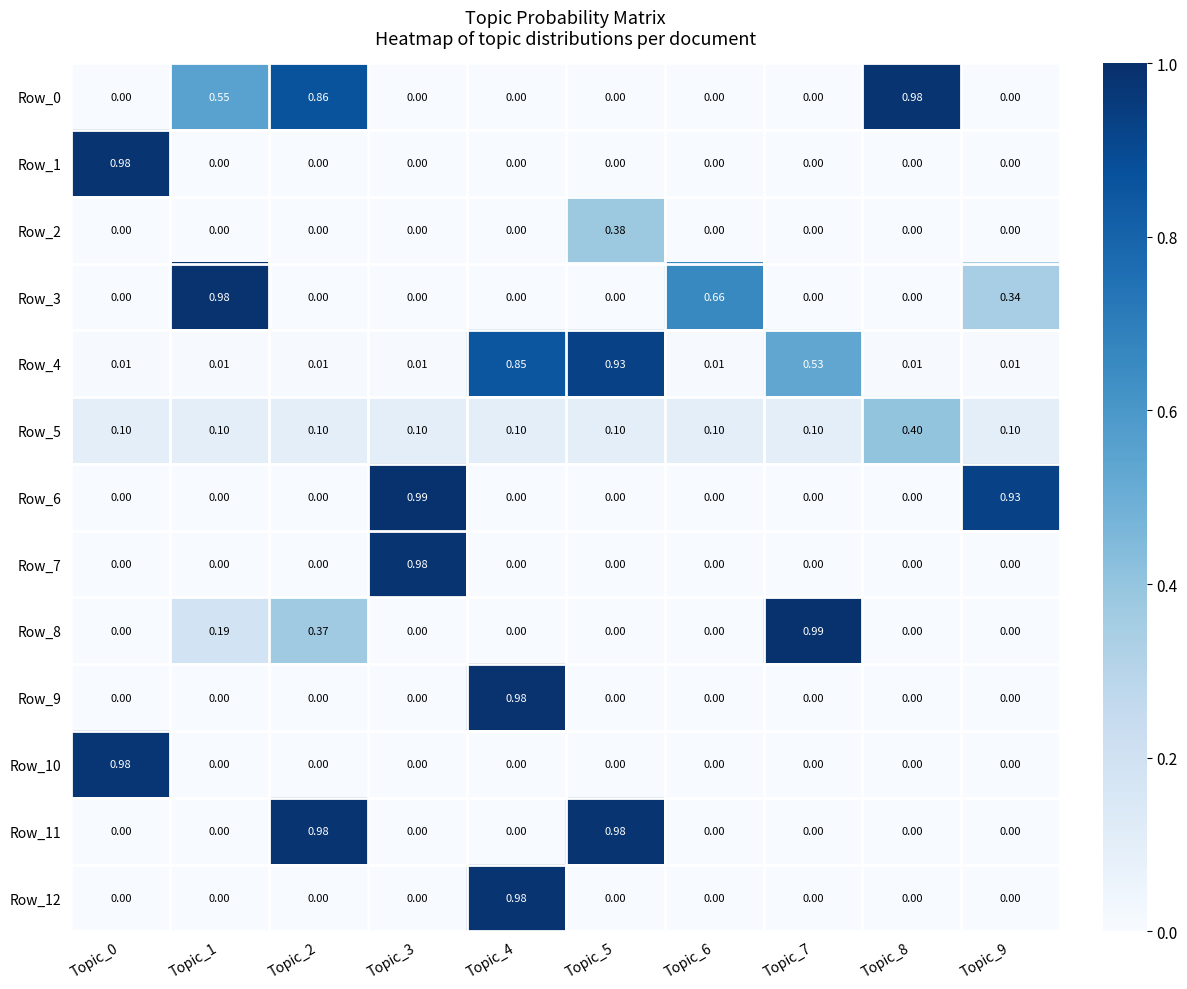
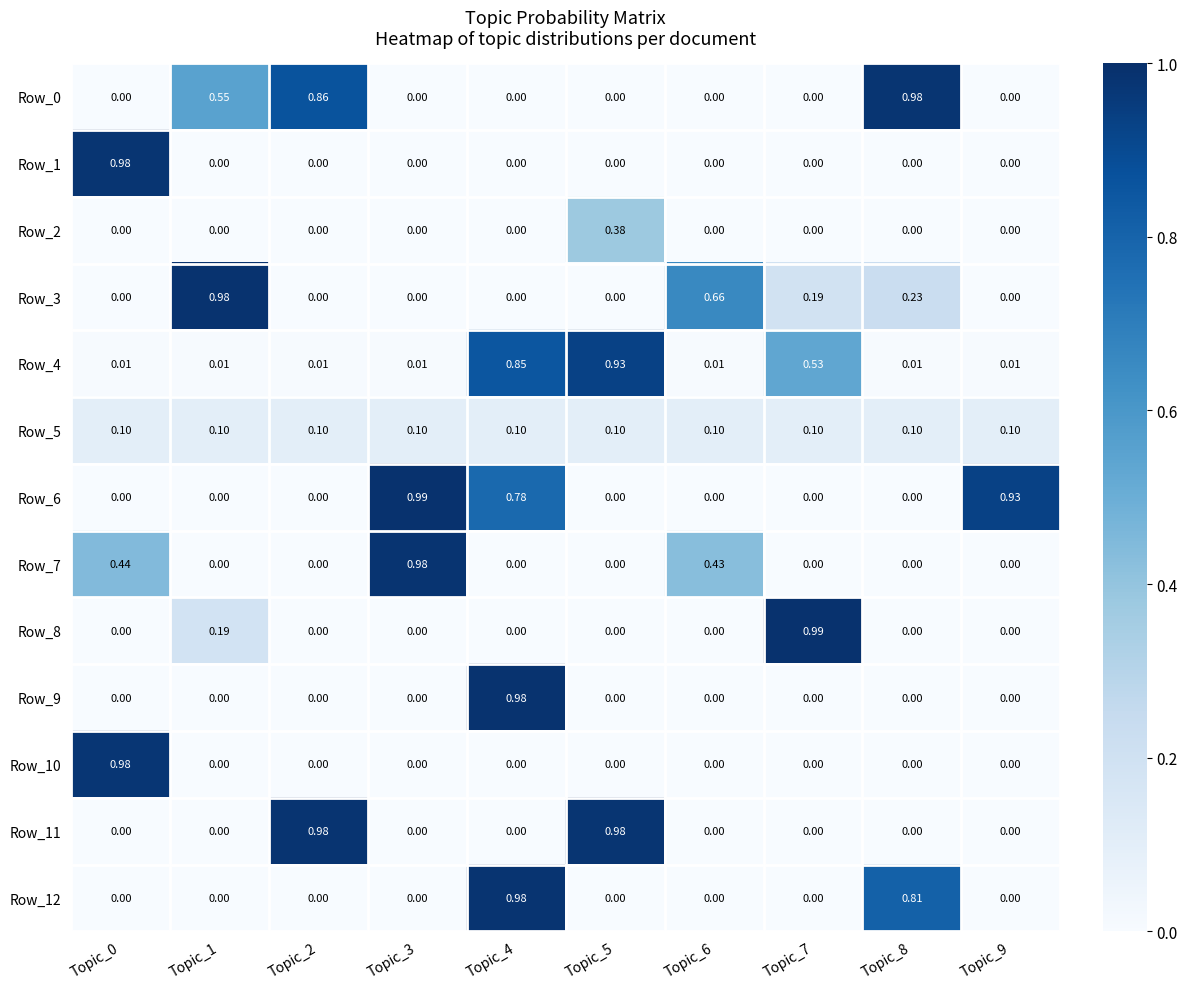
  {
    "Row_0": {
      "Topic_0": 0.00,
      "Topic_1": 0.55,
      "Topic_2": 0.86,
      "Topic_3": 0.00,
      "Topic_4": 0.00,
      "Topic_5": 0.00,
      "Topic_6": 0.00,
      "Topic_7": 0.00,
      "Topic_8": 0.98,
      "Topic_9": 0.00
    },
    "Row_1": {
      "Topic_0": 0.98,
      "Topic_1": 0.00,
      "Topic_2": 0.00,
      "Topic_3": 0.00,
      "Topic_4": 0.00,
      "Topic_5": 0.00,
      "Topic_6": 0.00,
      "Topic_7": 0.00,
      "Topic_8": 0.00,
      "Topic_9": 0.00
    },
    "Row_2": {
      "Topic_0": 0.00,
      "Topic_1": 0.00,
      "Topic_2": 0.00,
      "Topic_3": 0.00,
      "Topic_4": 0.00,
      "Topic_5": 0.38,
      "Topic_6": 0.00,
      "Topic_7": 0.00,
      "Topic_8": 0.00,
      "Topic_9": 0.00
    },
    "Row_3": {
      "Topic_0": 0.00,
      "Topic_1": 0.98,
      "Topic_2": 0.00,
      "Topic_3": 0.00,
      "Topic_4": 0.00,
      "Topic_5": 0.00,
      "Topic_6": 0.66,
-     "Topic_7": 0.00,
-     "Topic_8": 0.00,
-     "Topic_9": 0.34
+     "Topic_7": 0.19,
+     "Topic_8": 0.23,
+     "Topic_9": 0.00
    },
    "Row_4": {
      "Topic_0": 0.01,
      "Topic_1": 0.01,
      "Topic_2": 0.01,
      "Topic_3": 0.01,
      "Topic_4": 0.85,
      "Topic_5": 0.93,
      "Topic_6": 0.01,
      "Topic_7": 0.53,
      "Topic_8": 0.01,
      "Topic_9": 0.01
    },
    "Row_5": {
      "Topic_0": 0.10,
      "Topic_1": 0.10,
      "Topic_2": 0.10,
      "Topic_3": 0.10,
      "Topic_4": 0.10,
      "Topic_5": 0.10,
      "Topic_6": 0.10,
      "Topic_7": 0.10,
-     "Topic_8": 0.40,
+     "Topic_8": 0.10,
      "Topic_9": 0.10
    },
    "Row_6": {
      "Topic_0": 0.00,
      "Topic_1": 0.00,
      "Topic_2": 0.00,
      "Topic_3": 0.99,
-     "Topic_4": 0.00,
+     "Topic_4": 0.78,
      "Topic_5": 0.00,
      "Topic_6": 0.00,
      "Topic_7": 0.00,
      "Topic_8": 0.00,
      "Topic_9": 0.93
    },
    "Row_7": {
-     "Topic_0": 0.00,
+     "Topic_0": 0.44,
      "Topic_1": 0.00,
      "Topic_2": 0.00,
      "Topic_3": 0.98,
      "Topic_4": 0.00,
      "Topic_5": 0.00,
-     "Topic_6": 0.00,
+     "Topic_6": 0.43,
      "Topic_7": 0.00,
      "Topic_8": 0.00,
      "Topic_9": 0.00
    },
    "Row_8": {
      "Topic_0": 0.00,
      "Topic_1": 0.19,
-     "Topic_2": 0.37,
+     "Topic_2": 0.00,
      "Topic_3": 0.00,
      "Topic_4": 0.00,
      "Topic_5": 0.00,
      "Topic_6": 0.00,
      "Topic_7": 0.99,
      "Topic_8": 0.00,
      "Topic_9": 0.00
    },
    "Row_9": {
      "Topic_0": 0.00,
      "Topic_1": 0.00,
      "Topic_2": 0.00,
      "Topic_3": 0.00,
      "Topic_4": 0.98,
      "Topic_5": 0.00,
      "Topic_6": 0.00,
      "Topic_7": 0.00,
      "Topic_8": 0.00,
      "Topic_9": 0.00
    },
    "Row_10": {
      "Topic_0": 0.98,
      "Topic_1": 0.00,
      "Topic_2": 0.00,
      "Topic_3": 0.00,
      "Topic_4": 0.00,
      "Topic_5": 0.00,
      "Topic_6": 0.00,
      "Topic_7": 0.00,
      "Topic_8": 0.00,
      "Topic_9": 0.00
    },
    "Row_11": {
      "Topic_0": 0.00,
      "Topic_1": 0.00,
      "Topic_2": 0.98,
      "Topic_3": 0.00,
      "Topic_4": 0.00,
      "Topic_5": 0.98,
      "Topic_6": 0.00,
      "Topic_7": 0.00,
      "Topic_8": 0.00,
      "Topic_9": 0.00
    },
    "Row_12": {
      "Topic_0": 0.00,
      "Topic_1": 0.00,
      "Topic_2": 0.00,
      "Topic_3": 0.00,
      "Topic_4": 0.98,
      "Topic_5": 0.00,
      "Topic_6": 0.00,
      "Topic_7": 0.00,
-     "Topic_8": 0.00,
+     "Topic_8": 0.81,
      "Topic_9": 0.00
    }
  }
